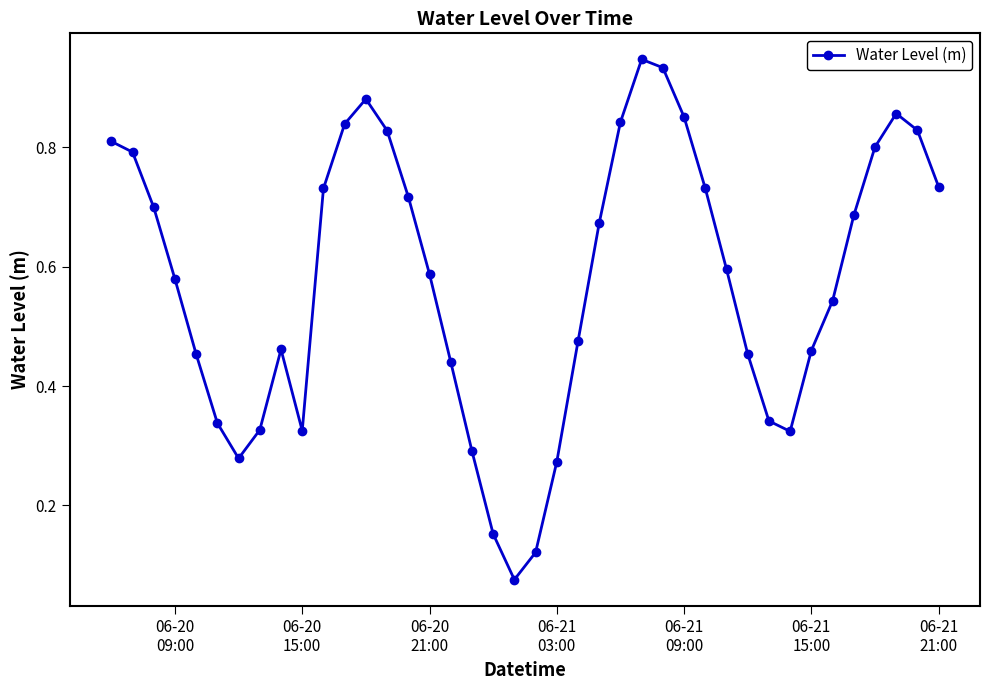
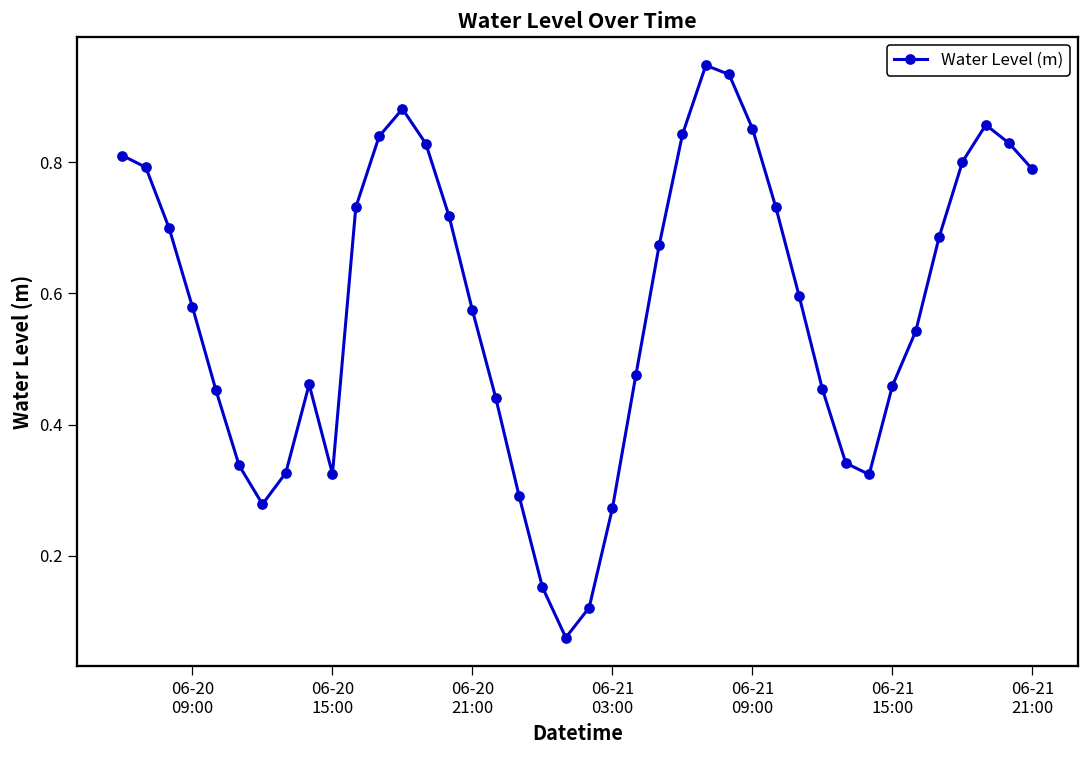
  {
    "06-20 09:00": 0.58,
    "06-20 15:00": 0.33,
-   "06-20 21:00": 0.59,
+   "06-20 21:00": 0.57,
    "06-21 03:00": 0.27,
    "06-21 09:00": 0.85,
    "06-21 15:00": 0.46,
-   "06-21 21:00": 0.73
+   "06-21 21:00": 0.79
  }
